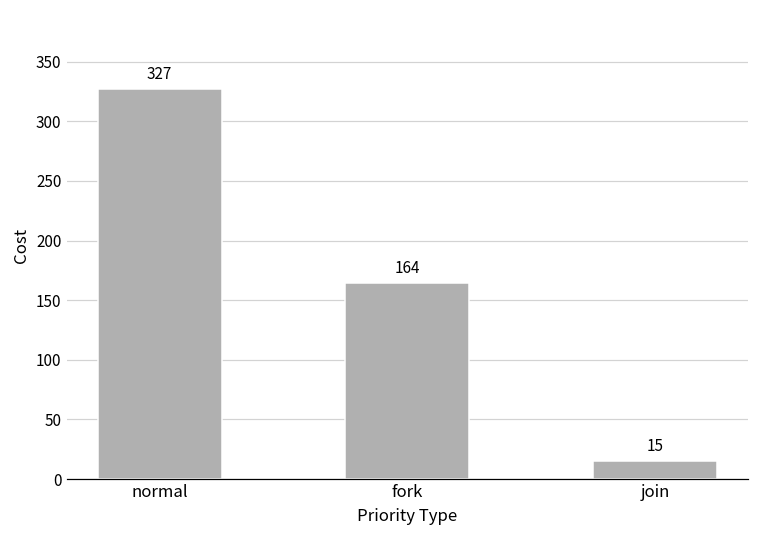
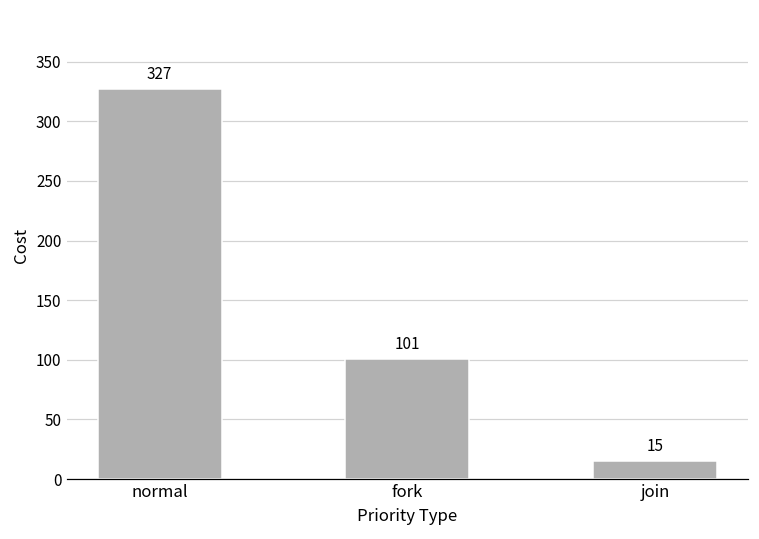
  {
    "normal": 327,
-   "fork": 164,
+   "fork": 101,
    "join": 15
  }
